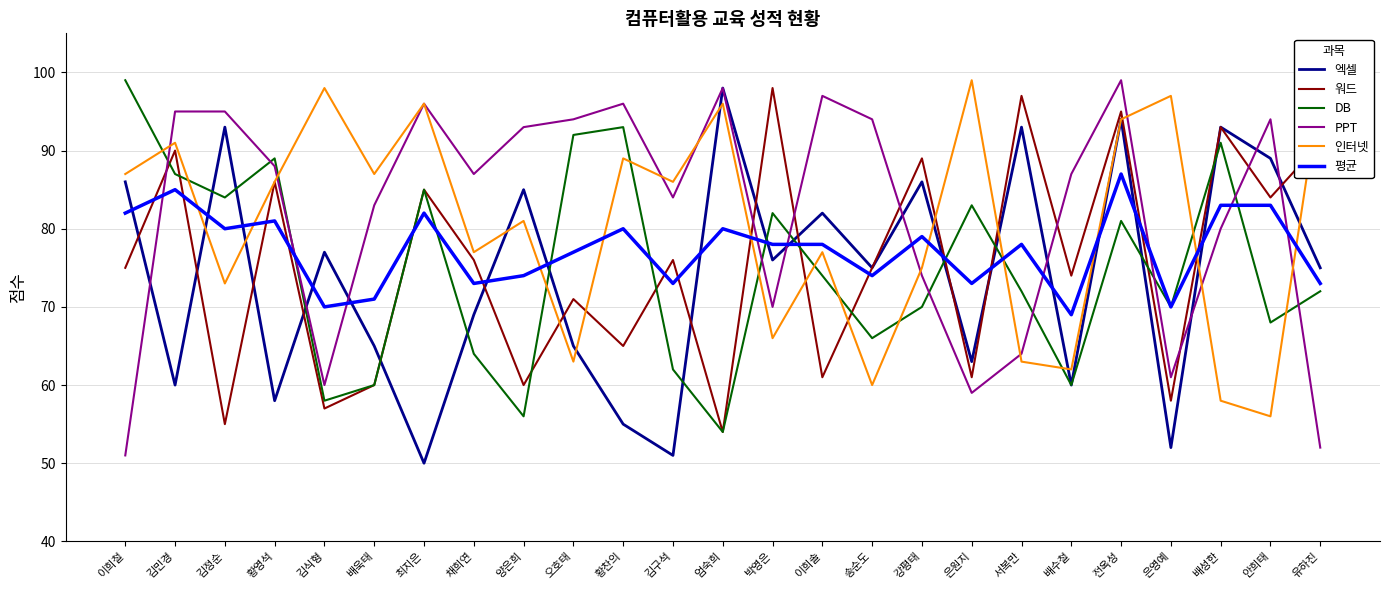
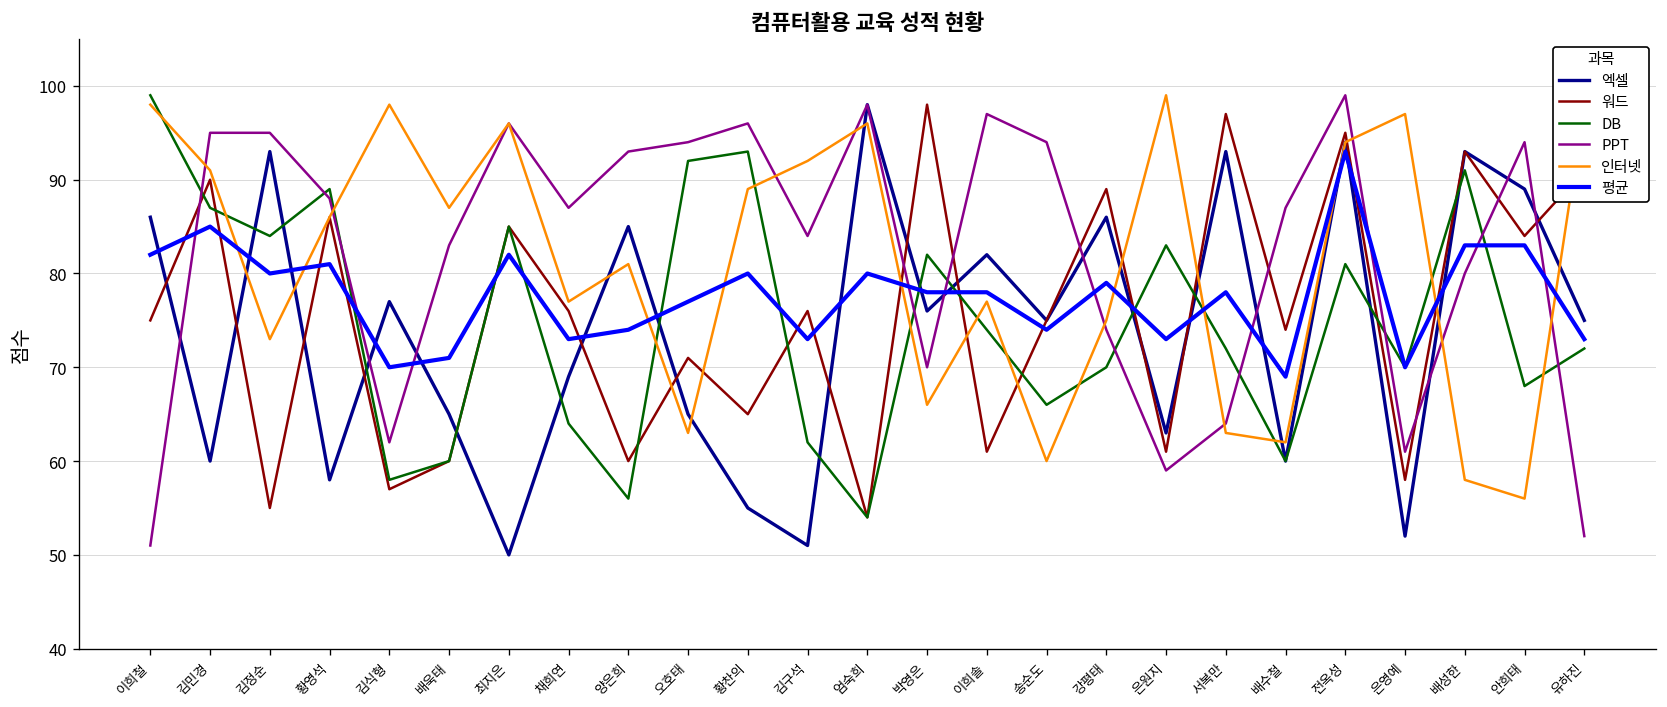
  {
    "엑셀": {
      "이희철": 86,
      "김민경": 60,
      "김정순": 93,
      "황영석": 58,
      "김식형": 77,
      "배욱태": 65,
      "최지은": 50,
      "채희연": 69,
      "양은희": 85,
      "오호태": 65,
      "황찬의": 55,
      "김구석": 51,
      "박영은": 76,
      "이희솔": 82,
      "강평태": 86,
      "은원지": 63,
      "서복만": 93,
      "은영예": 52,
      "안희태": 89,
      "유하진": 75
    },
    "워드": {
      "이희철": 75,
      "김민경": 90,
      "김정순": 55,
      "김식형": 57,
      "채희연": 76,
      "양은희": 60,
      "오호태": 71,
      "황찬의": 65,
      "김구석": 76,
      "박영은": 98,
      "이희솔": 61,
      "강평태": 89,
      "은원지": 61,
      "서복만": 97,
      "배수철": 74,
      "전옥성": 95,
      "은영예": 58,
      "안희태": 84
    },
    "DB": {
      "이희철": 99,
      "김민경": 87,
      "김정순": 84,
      "황영석": 89,
      "김식형": 58,
      "채희연": 64,
      "양은희": 56,
      "오호태": 92,
      "황찬의": 93,
      "김구석": 62,
      "박영은": 82,
      "이희솔": 74,
      "송순도": 66,
      "강평태": 70,
      "은원지": 83,
      "서복만": 72,
      "전옥성": 81,
      "배성한": 91,
      "안희태": 68,
      "유하진": 72
    },
    "PPT": {
      "이희철": 51,
      "김민경": 95,
      "김정순": 95,
      "황영석": 88,
-     "김식형": 60,
+     "김식형": 62,
      "배욱태": 83,
      "채희연": 87,
      "양은희": 93,
      "오호태": 94,
      "황찬의": 96,
      "김구석": 84,
      "박영은": 70,
      "이희솔": 97,
      "송순도": 94,
      "강평태": 74,
      "은원지": 59,
      "서복만": 64,
      "배수철": 87,
      "전옥성": 99,
      "은영예": 61,
      "배성한": 80,
      "안희태": 94,
      "유하진": 52
    },
    "인터넷": {
-     "이희철": 87,
+     "이희철": 98,
      "김민경": 91,
      "김정순": 73,
      "김식형": 98,
      "배욱태": 87,
      "채희연": 77,
      "양은희": 81,
      "오호태": 63,
      "황찬의": 89,
-     "김구석": 86,
+     "김구석": 92,
      "엄숙희": 96,
      "박영은": 66,
      "이희솔": 77,
      "송순도": 60,
      "강평태": 75,
      "은원지": 99,
      "서복만": 63,
      "배수철": 62,
      "은영예": 97,
      "배성한": 58,
      "안희태": 56
    },
    "평균": {
      "이희철": 82,
      "김민경": 85,
      "김정순": 80,
      "황영석": 81,
      "김식형": 70,
      "배욱태": 71,
      "최지은": 82,
      "채희연": 73,
      "양은희": 74,
      "오호태": 77,
      "황찬의": 80,
      "김구석": 73,
      "엄숙희": 80,
      "박영은": 78,
      "이희솔": 78,
      "송순도": 74,
      "강평태": 79,
      "은원지": 73,
      "서복만": 78,
      "배수철": 69,
-     "전옥성": 87,
+     "전옥성": 93,
      "배성한": 83,
      "안희태": 83,
      "유하진": 73
    }
  }
